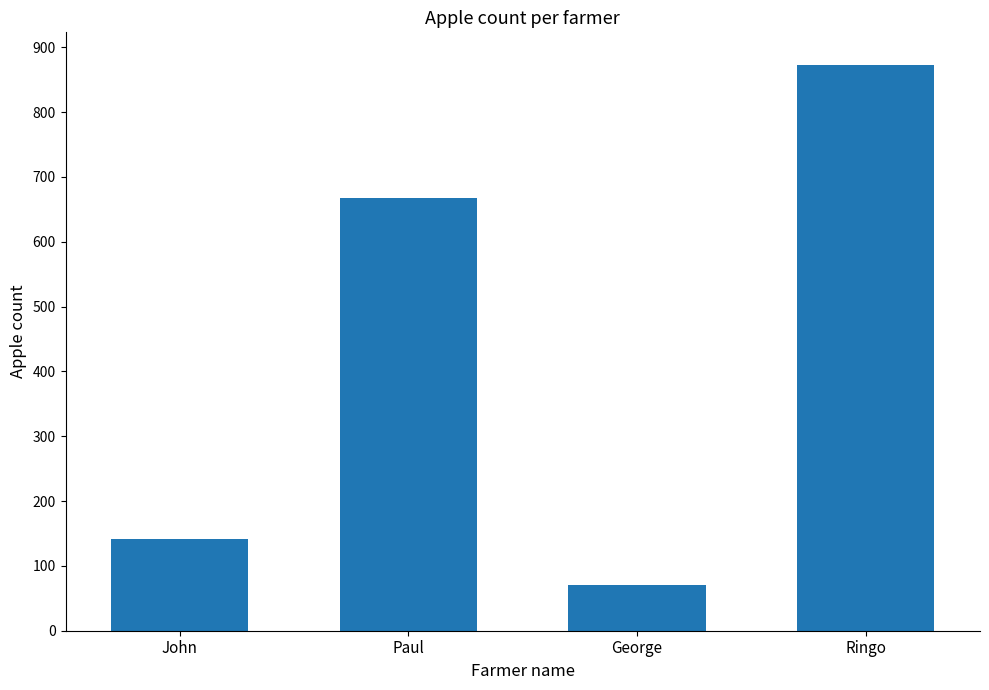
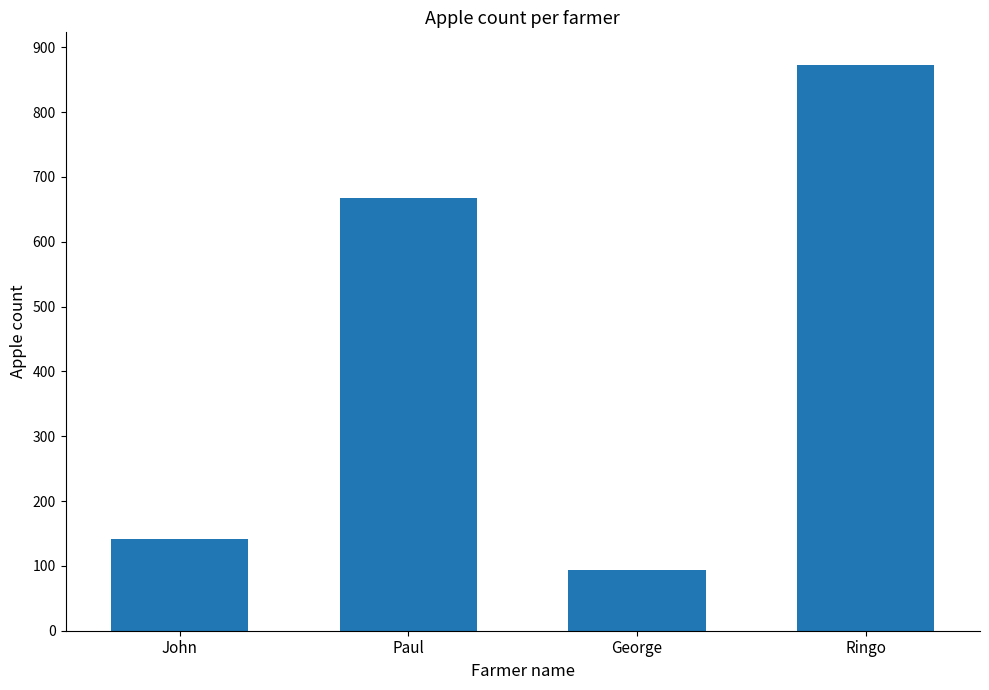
  {
    "John": 140,
    "Paul": 670,
-   "George": 70,
+   "George": 90,
    "Ringo": 870
  }
